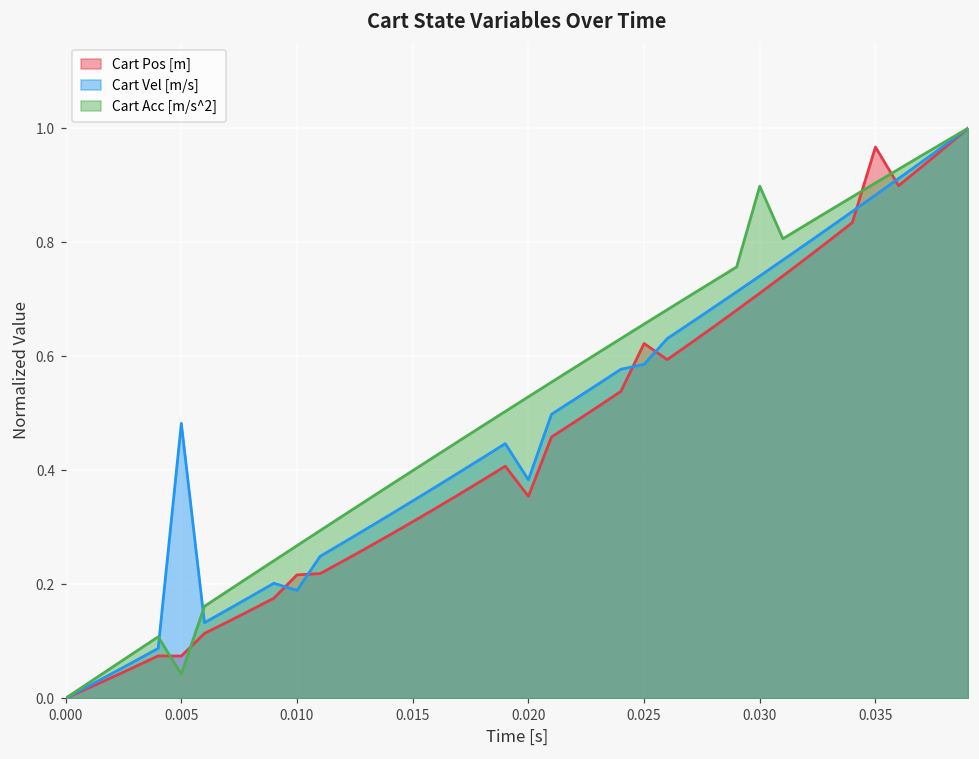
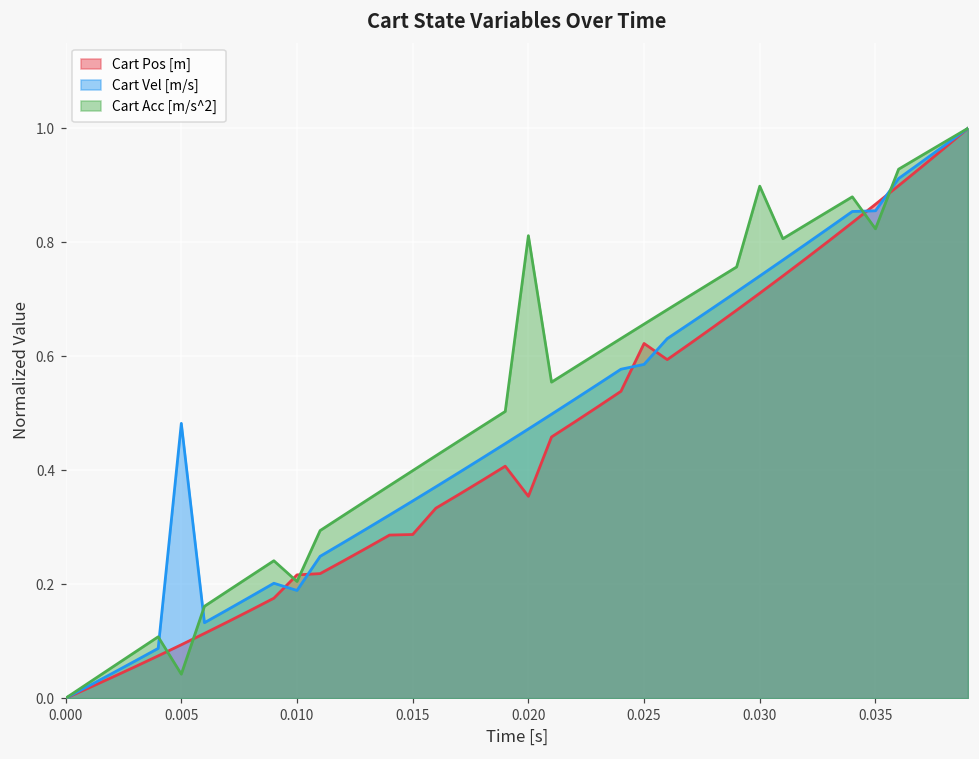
  {
    "Cart Pos [m]": {
-     "0.005": 0.07,
+     "0.005": 0.09,
      "0.010": 0.22,
-     "0.015": 0.31,
+     "0.015": 0.29,
      "0.020": 0.35,
      "0.025": 0.62,
      "0.030": 0.71,
-     "0.035": 0.97
+     "0.035": 0.87
    },
    "Cart Vel [m/s]": {
      "0.005": 0.48,
      "0.010": 0.19,
      "0.015": 0.35,
-     "0.020": 0.38,
+     "0.020": 0.47,
      "0.025": 0.59,
      "0.030": 0.74,
-     "0.035": 0.88
+     "0.035": 0.86
    },
    "Cart Acc [m/s^2]": {
      "0.005": 0.04,
-     "0.010": 0.27,
+     "0.010": 0.20,
      "0.015": 0.40,
-     "0.020": 0.53,
+     "0.020": 0.81,
      "0.025": 0.66,
      "0.030": 0.90,
-     "0.035": 0.90
+     "0.035": 0.82
    }
  }
